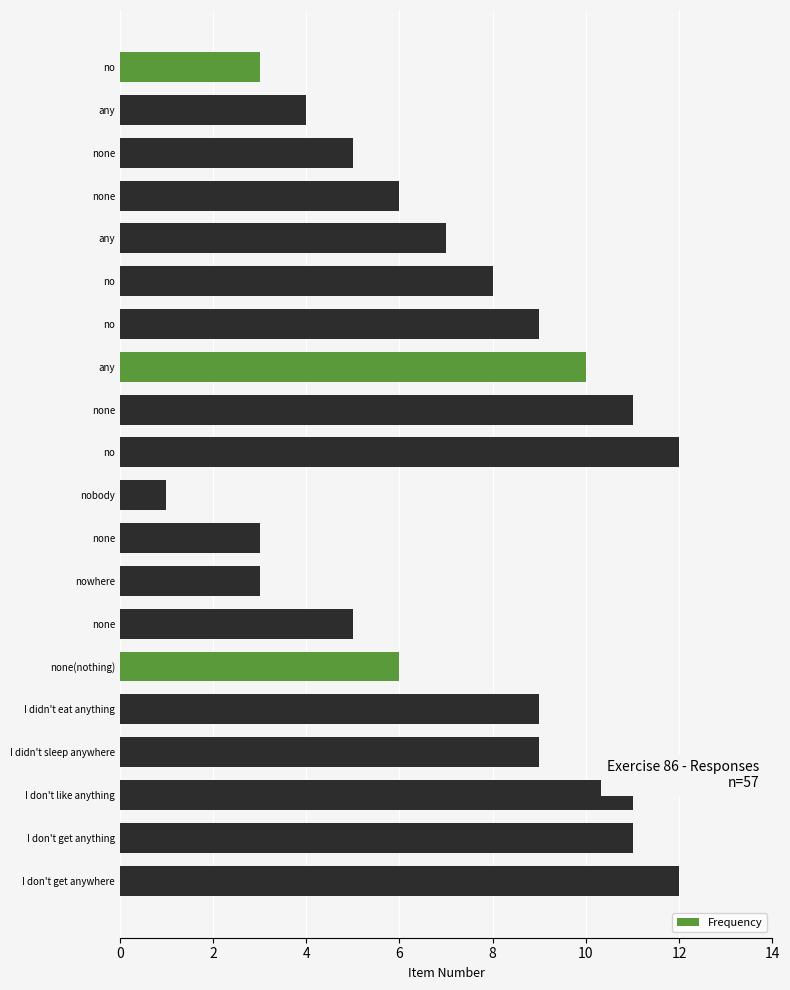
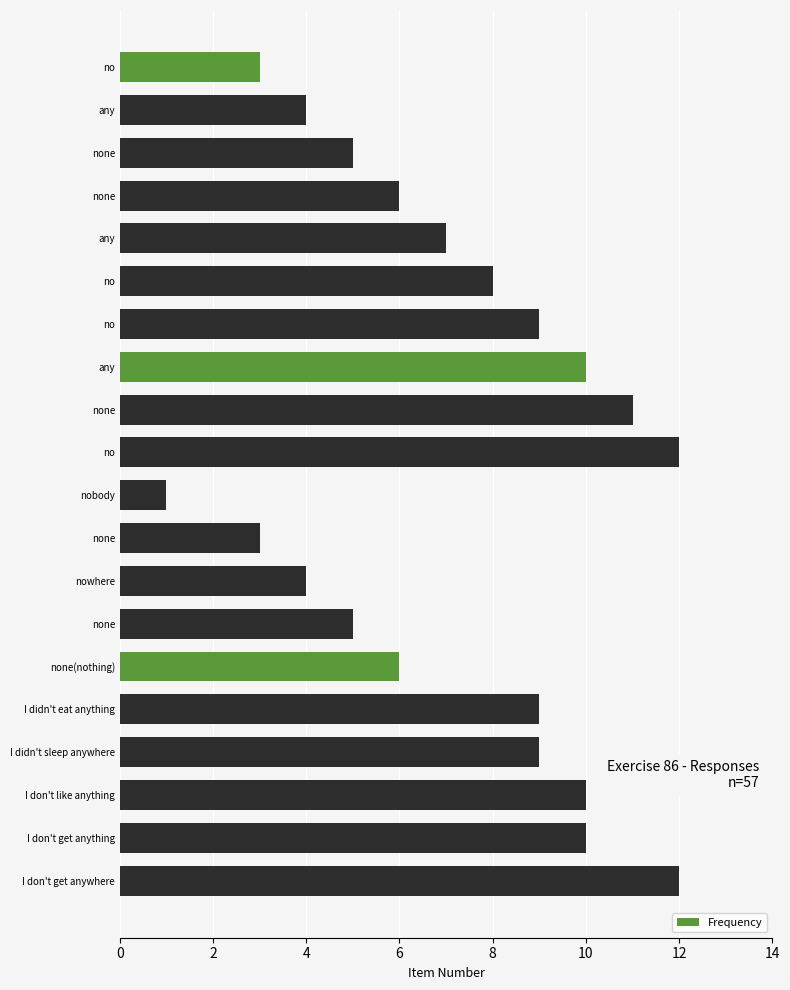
  {
    "nobody": 1,
-   "nowhere": 3,
+   "nowhere": 4,
    "none(nothing)": 6,
    "I didn't eat anything": 9,
    "I didn't sleep anywhere": 9,
-   "I don't like anything": 11,
-   "I don't get anything": 11,
+   "I don't like anything": 10,
+   "I don't get anything": 10,
    "I don't get anywhere": 12
  }
